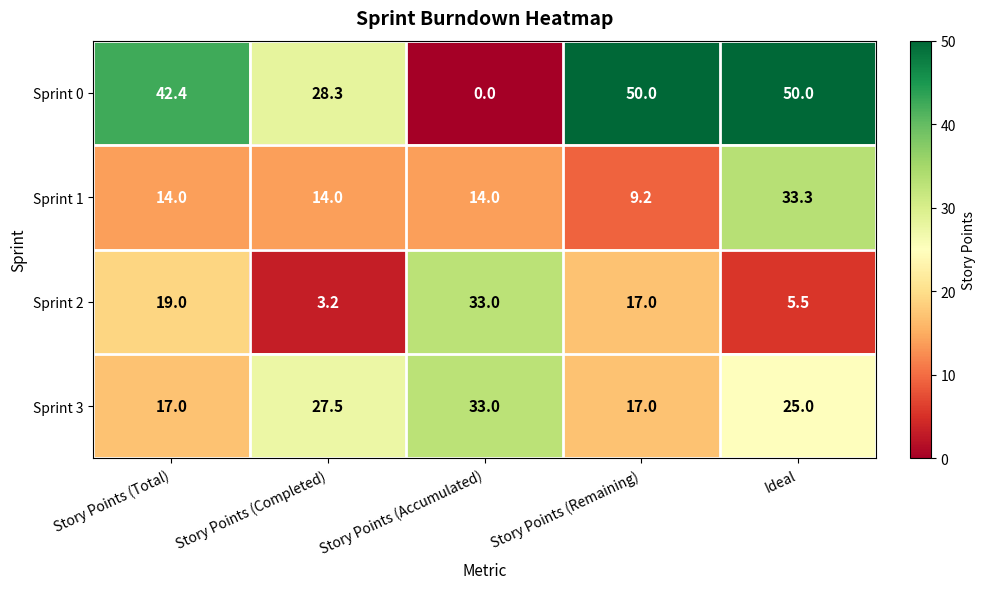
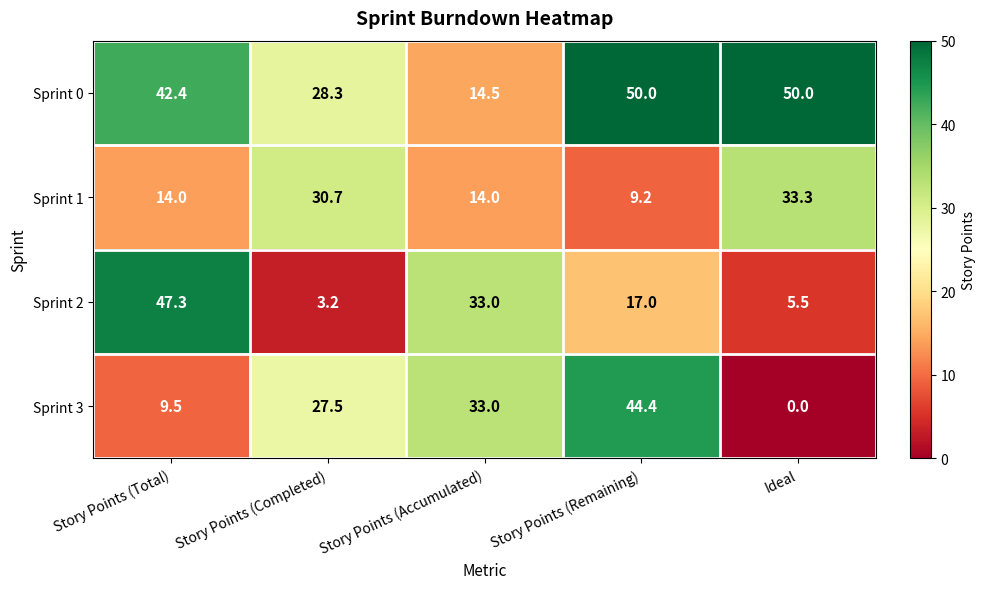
  {
    "Sprint 0": {
      "Story Points (Total)": 42.4,
      "Story Points (Completed)": 28.3,
-     "Story Points (Accumulated)": 0.0,
+     "Story Points (Accumulated)": 14.5,
      "Story Points (Remaining)": 50.0,
      "Ideal": 50.0
    },
    "Sprint 1": {
      "Story Points (Total)": 14.0,
-     "Story Points (Completed)": 14.0,
+     "Story Points (Completed)": 30.7,
      "Story Points (Accumulated)": 14.0,
      "Story Points (Remaining)": 9.2,
      "Ideal": 33.3
    },
    "Sprint 2": {
-     "Story Points (Total)": 19.0,
+     "Story Points (Total)": 47.3,
      "Story Points (Completed)": 3.2,
      "Story Points (Accumulated)": 33.0,
      "Story Points (Remaining)": 17.0,
      "Ideal": 5.5
    },
    "Sprint 3": {
-     "Story Points (Total)": 17.0,
+     "Story Points (Total)": 9.5,
      "Story Points (Completed)": 27.5,
      "Story Points (Accumulated)": 33.0,
-     "Story Points (Remaining)": 17.0,
-     "Ideal": 25.0
+     "Story Points (Remaining)": 44.4,
+     "Ideal": 0.0
    }
  }
